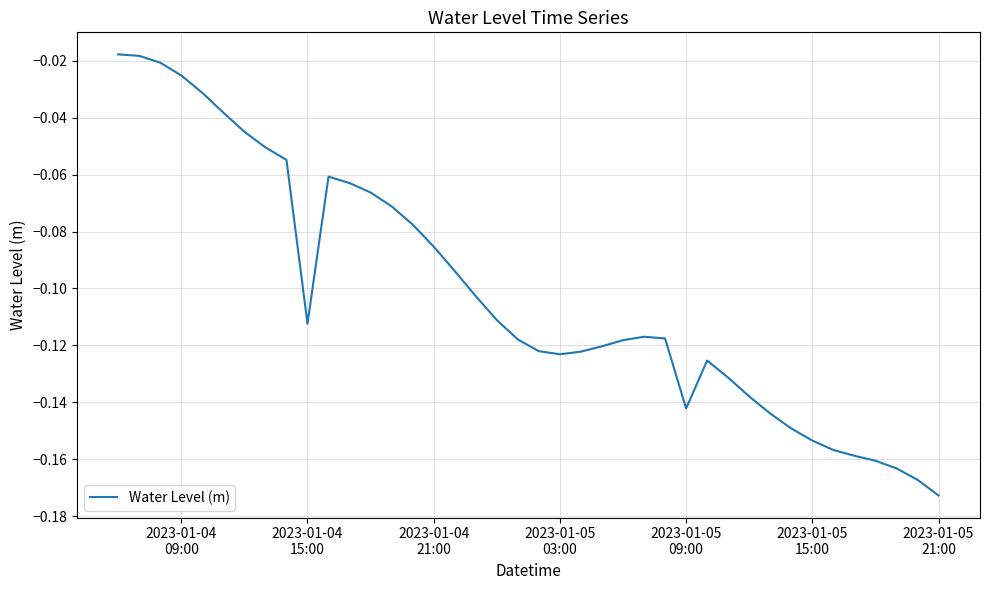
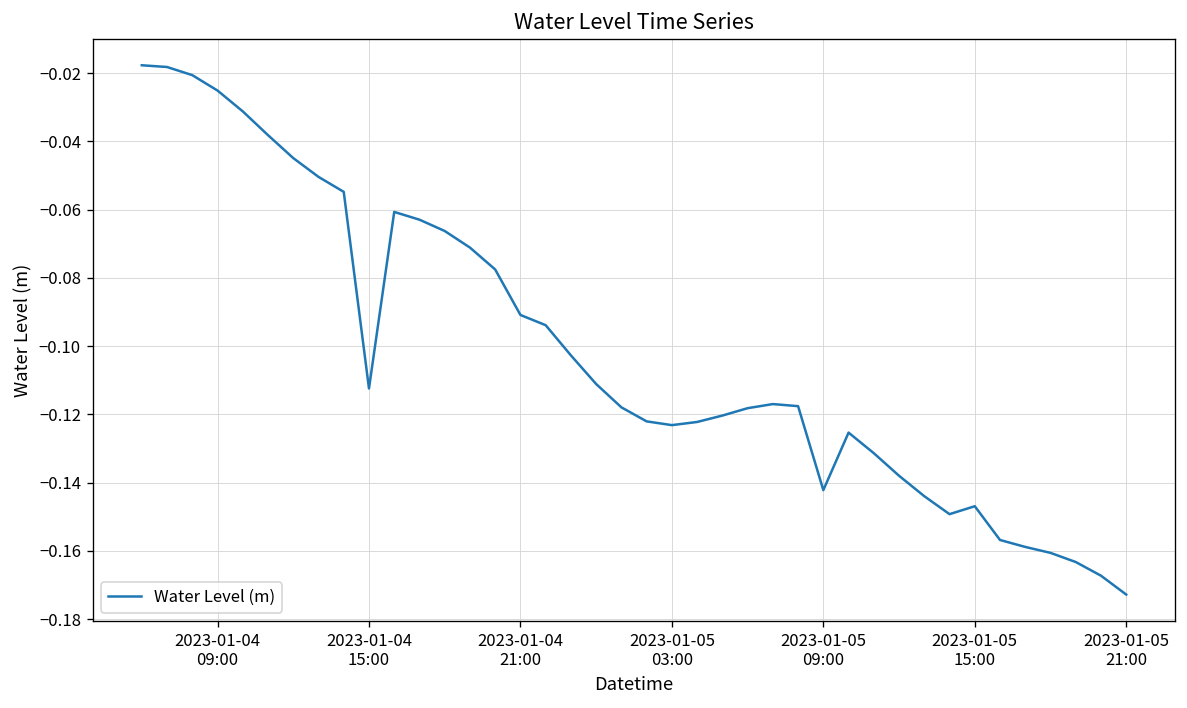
  {
    "2023-01-04 09:00": -0.025,
    "2023-01-04 15:00": -0.112,
-   "2023-01-04 21:00": -0.085,
+   "2023-01-04 21:00": -0.091,
    "2023-01-05 03:00": -0.123,
    "2023-01-05 09:00": -0.142,
-   "2023-01-05 15:00": -0.153,
+   "2023-01-05 15:00": -0.147,
    "2023-01-05 21:00": -0.173
  }
